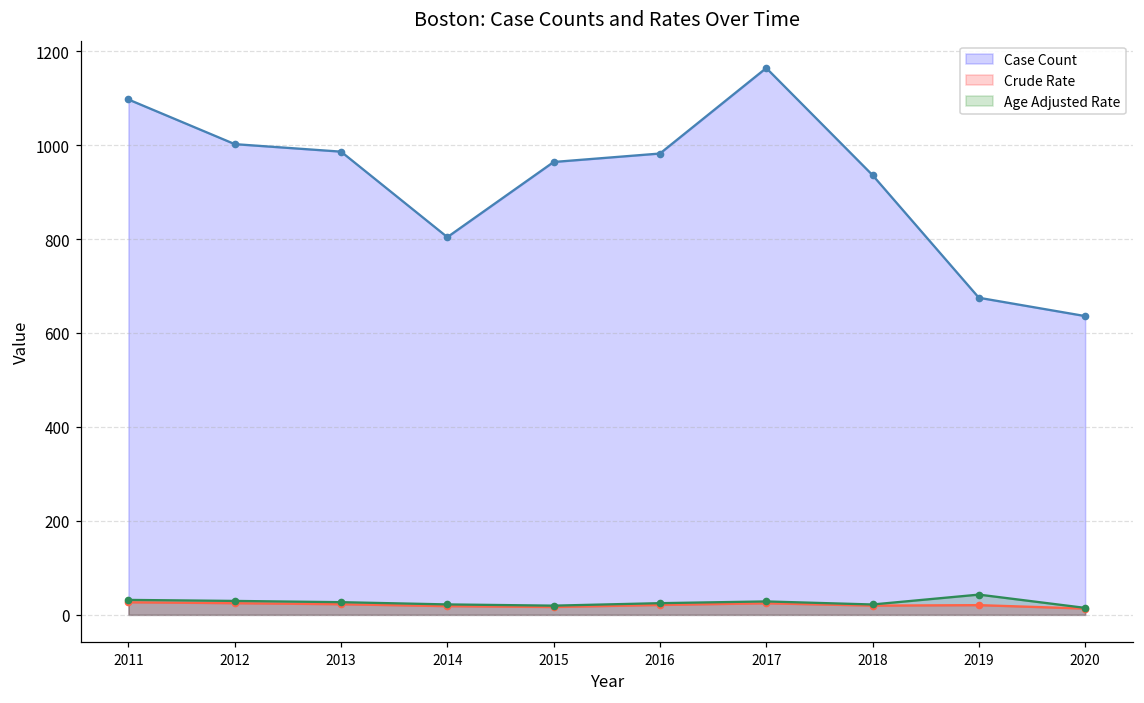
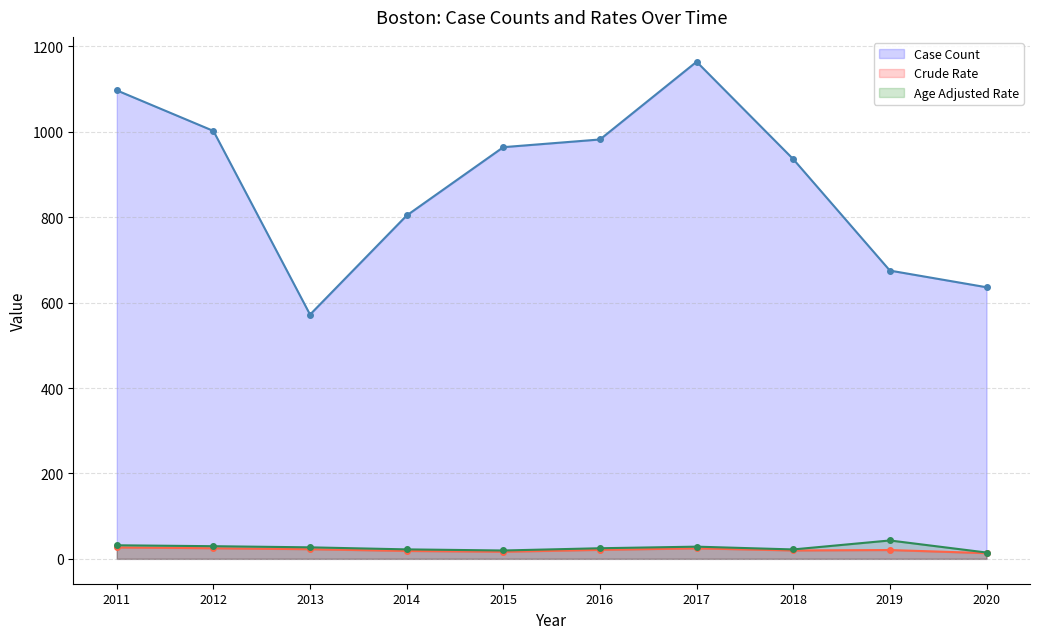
  {
    "Case Count": {
      "2011": 1100,
      "2012": 1000,
-     "2013": 990,
+     "2013": 570,
      "2014": 800,
      "2015": 960,
      "2016": 980,
      "2017": 1160,
      "2018": 940,
      "2019": 680,
      "2020": 640
    },
    "Crude Rate": {
      "2019": 20
    },
    "Age Adjusted Rate": {
      "2019": 40
    }
  }
